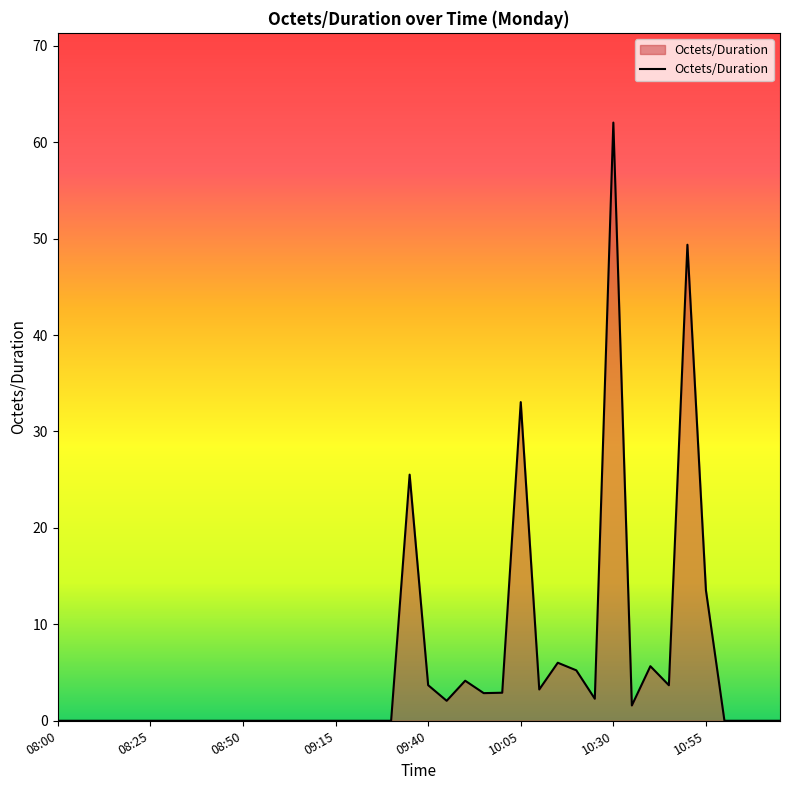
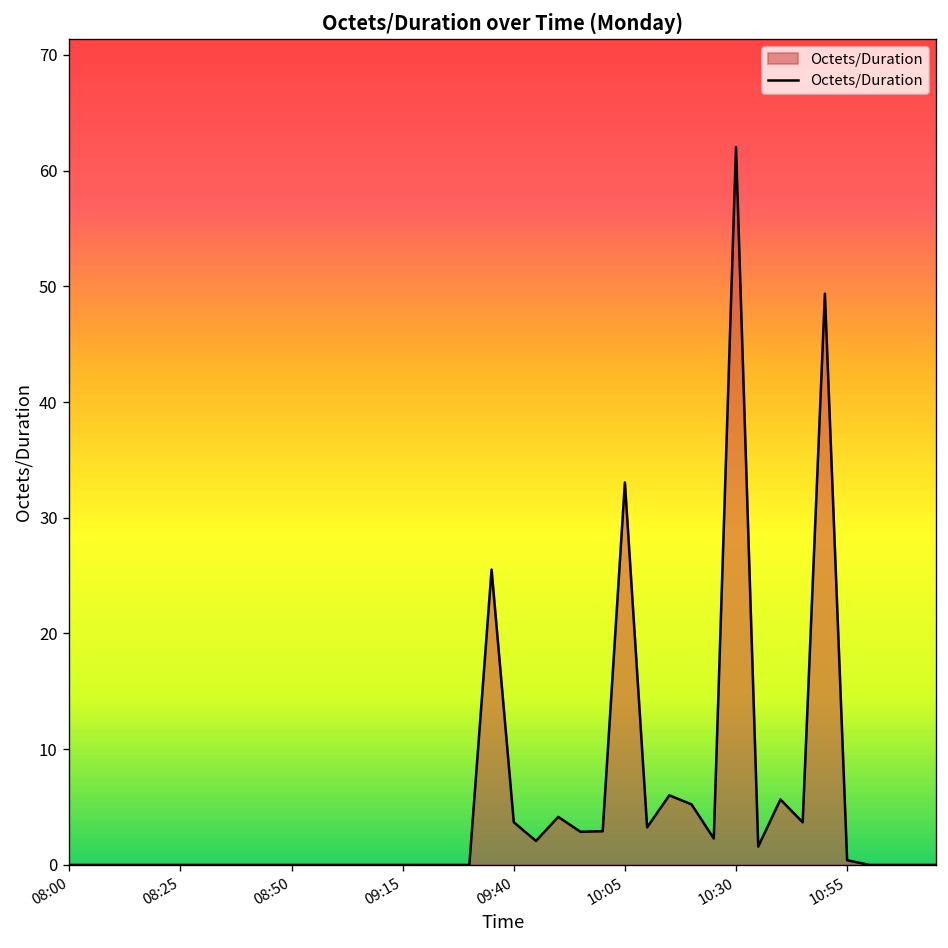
  {
    "08:00": 0,
    "08:25": 0,
    "08:50": 0,
    "09:15": 0,
    "09:40": 4,
    "10:05": 33,
    "10:30": 62,
-   "10:55": 14
+   "10:55": 0
  }
